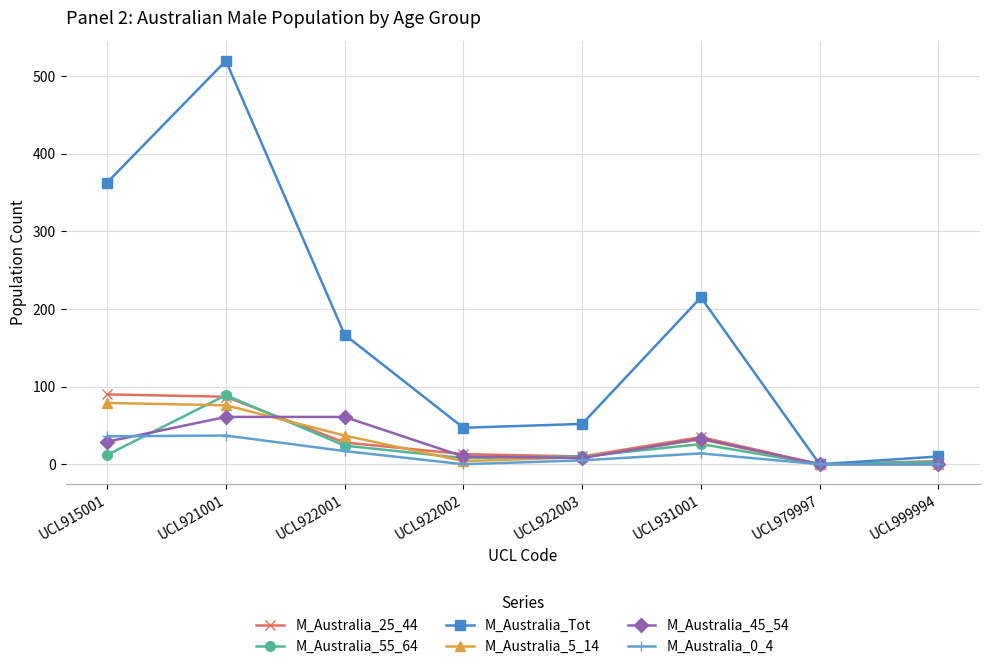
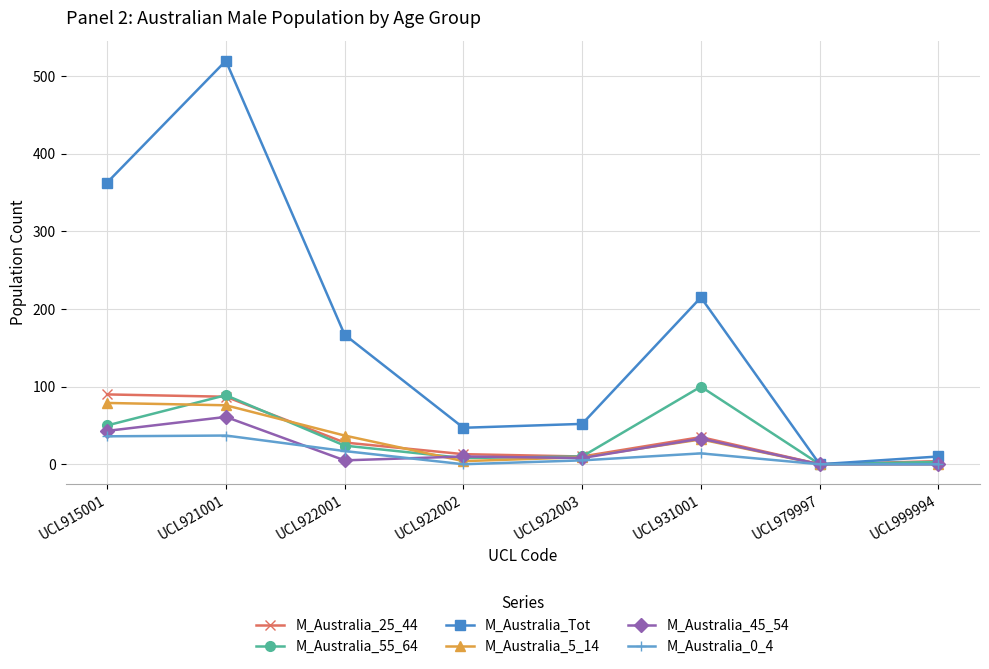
  {
    "M_Australia_55_64": {
-     "UCL915001": 10,
+     "UCL915001": 50,
      "UCL922001": 20,
-     "UCL931001": 30
+     "UCL931001": 100
    },
    "M_Australia_45_54": {
-     "UCL915001": 30,
+     "UCL915001": 40,
      "UCL921001": 60,
-     "UCL922001": 60
+     "UCL922001": 10
    }
  }
